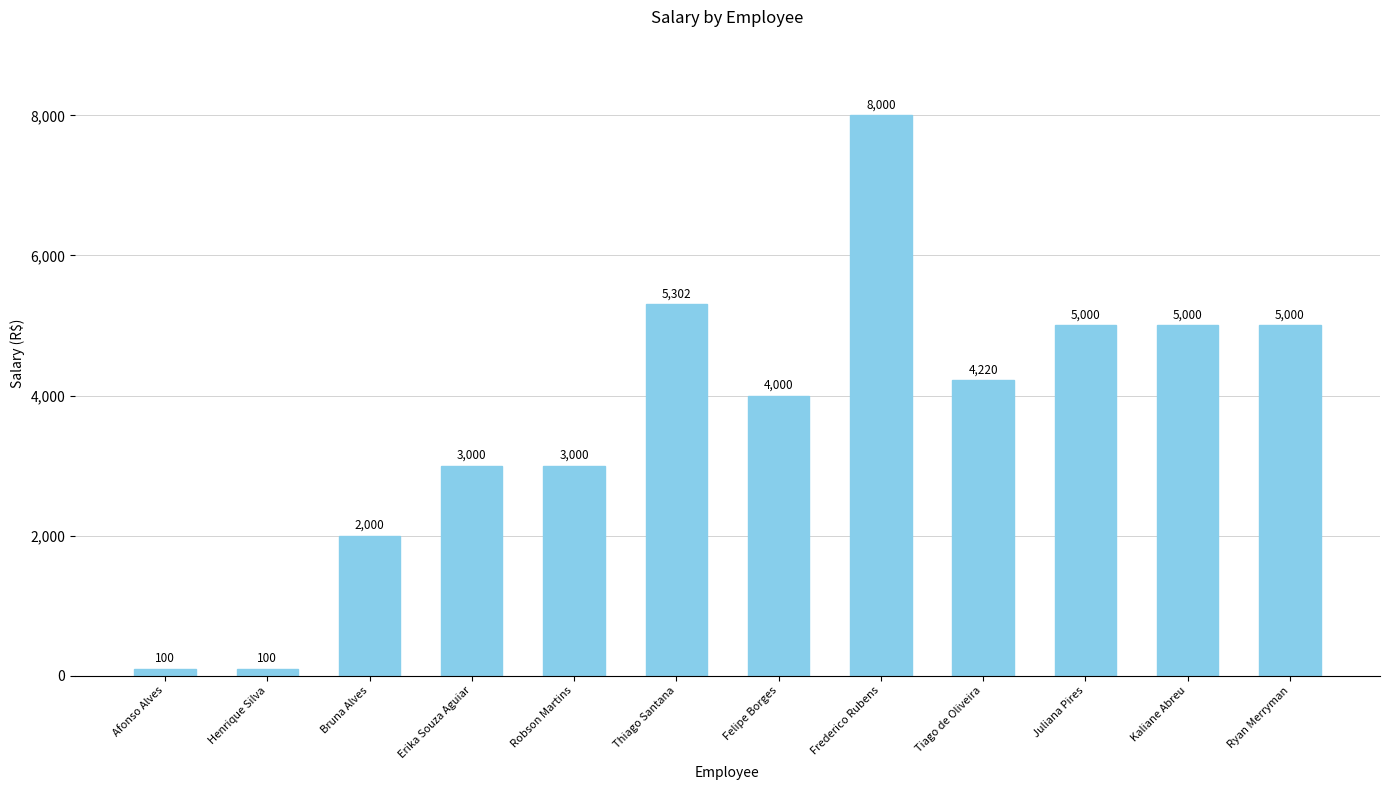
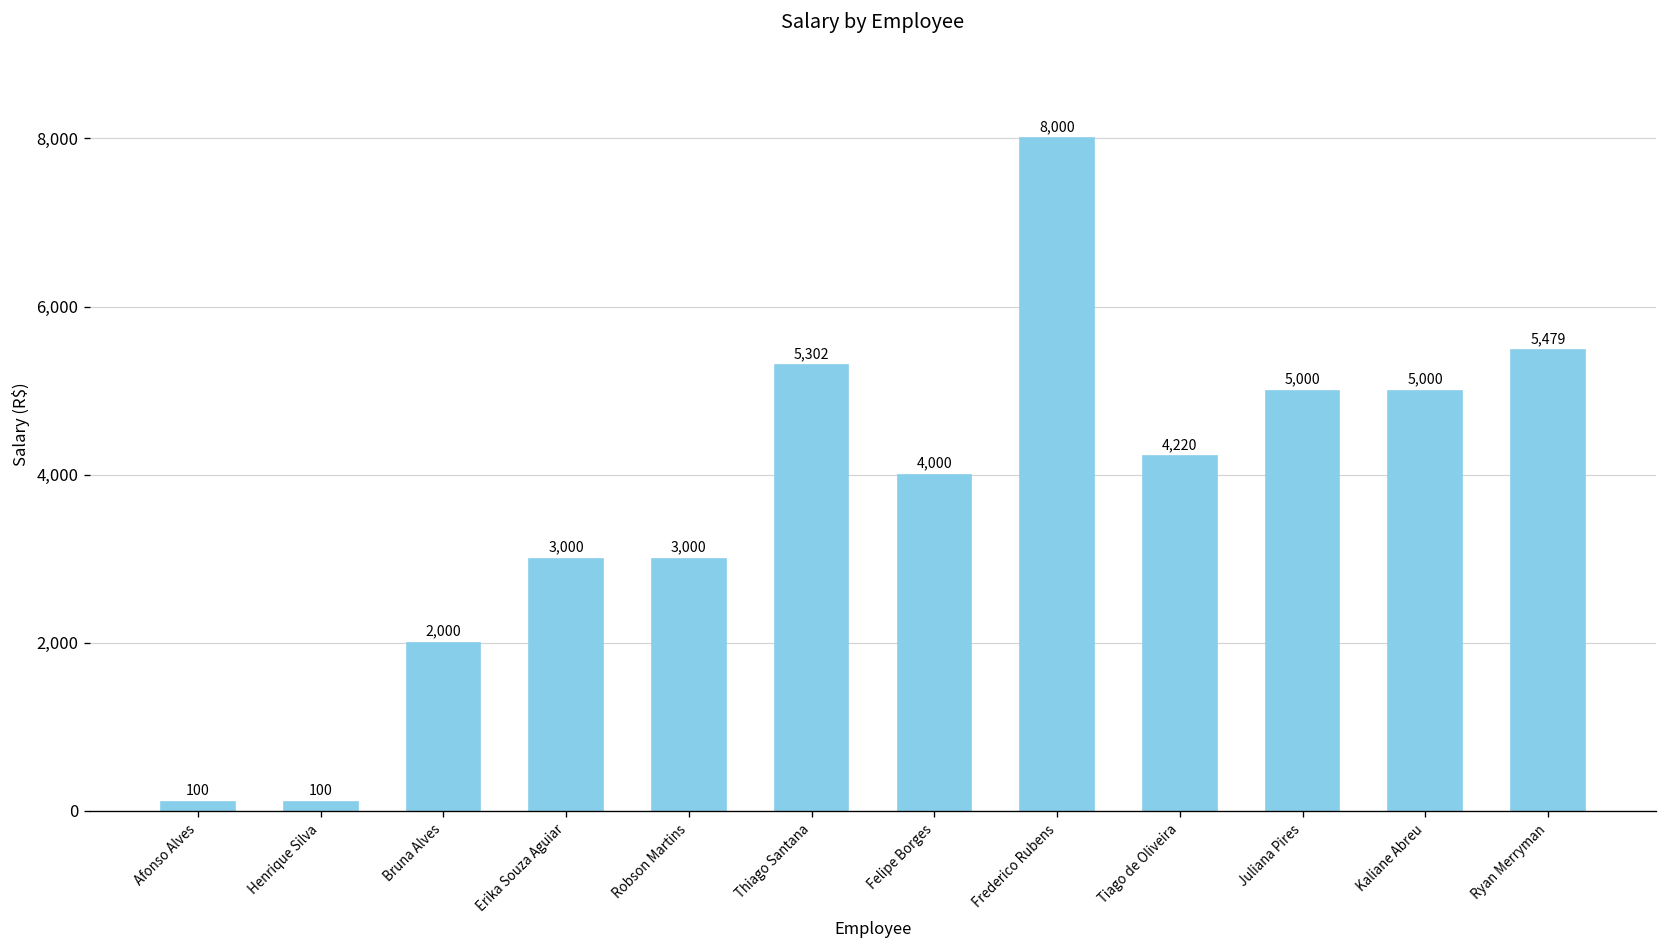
  {
    "Afonso Alves": "100",
    "Henrique Silva": "100",
    "Bruna Alves": "2,000",
    "Erika Souza Aguiar": "3,000",
    "Robson Martins": "3,000",
    "Thiago Santana": "5,302",
    "Felipe Borges": "4,000",
    "Frederico Rubens": "8,000",
    "Tiago de Oliveira": "4,220",
    "Juliana Pires": "5,000",
    "Kaliane Abreu": "5,000",
-   "Ryan Merryman": "5,000"
+   "Ryan Merryman": "5,479"
  }
